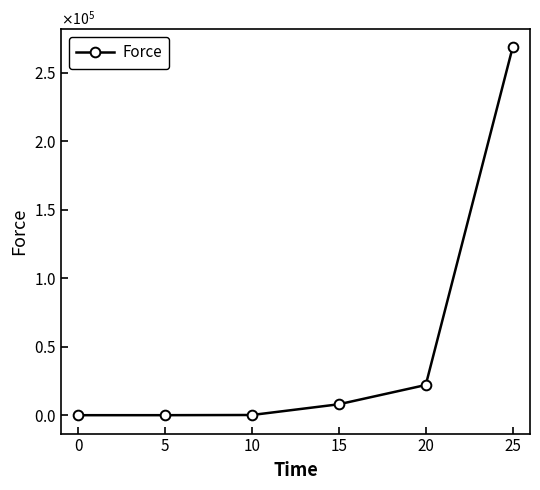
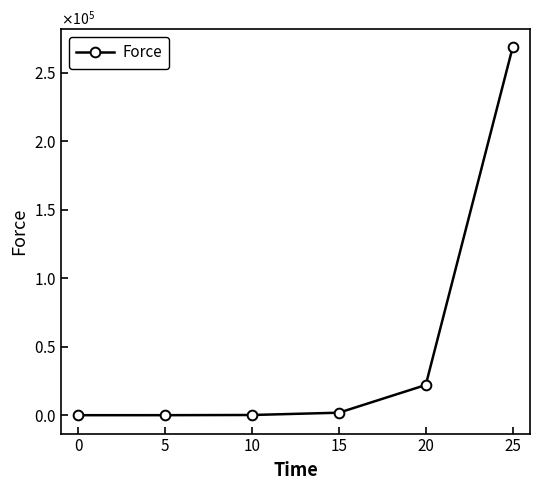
  {
    "0": 0,
    "5": 0,
    "10": 0,
-   "15": 8000,
+   "15": 2000,
    "20": 22000,
    "25": 268000
  }
